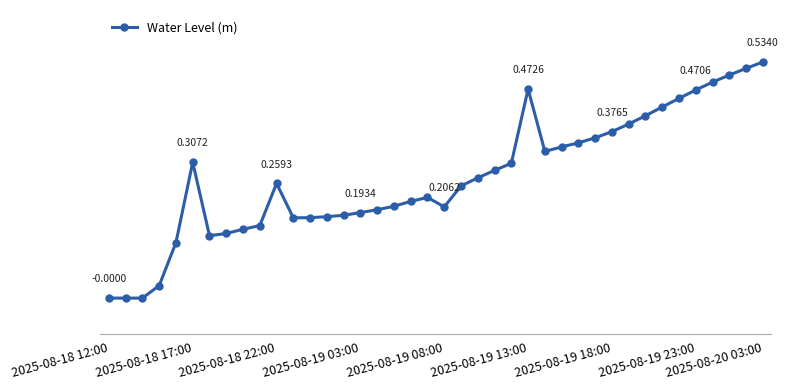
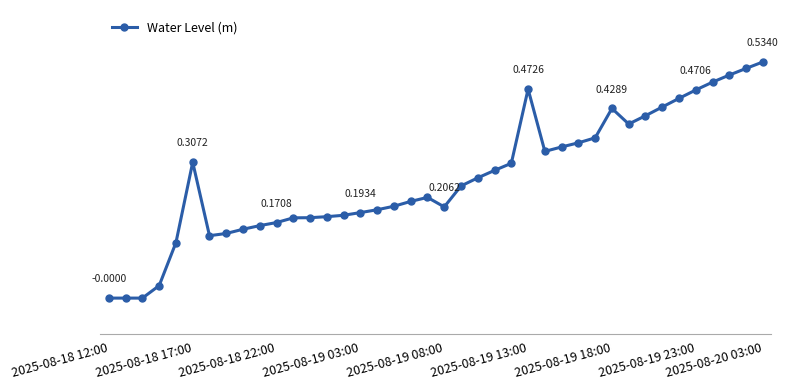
  {
    "2025-08-18 12:00": -0.0000,
    "2025-08-18 17:00": 0.3072,
-   "2025-08-18 22:00": 0.2593,
+   "2025-08-18 22:00": 0.1708,
    "2025-08-19 03:00": 0.1934,
    "2025-08-19 13:00": 0.4726,
-   "2025-08-19 18:00": 0.3765,
+   "2025-08-19 18:00": 0.4289,
    "2025-08-19 23:00": 0.4706,
    "2025-08-20 03:00": 0.5340
  }
